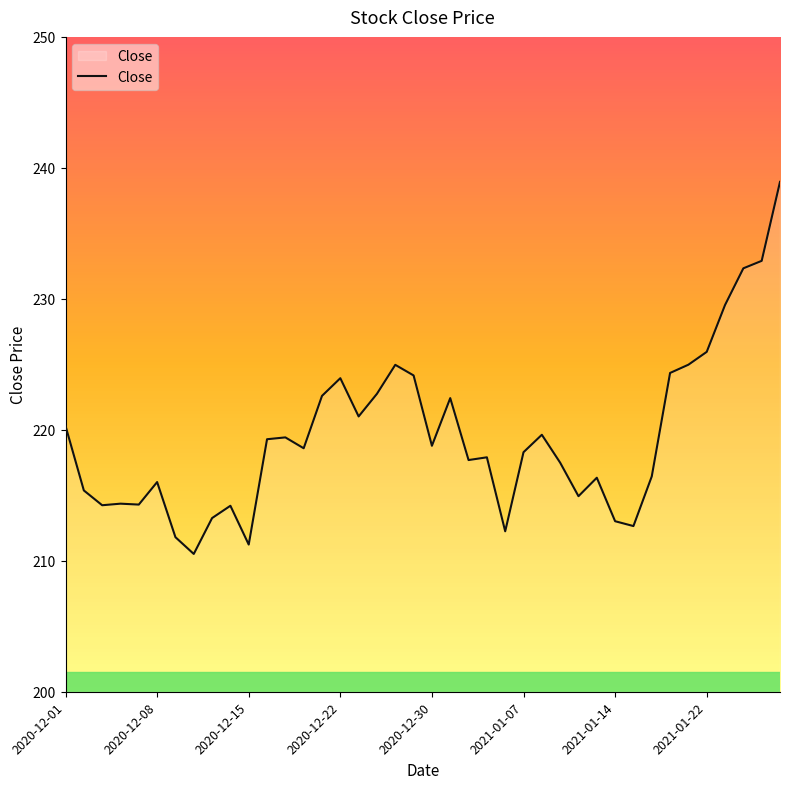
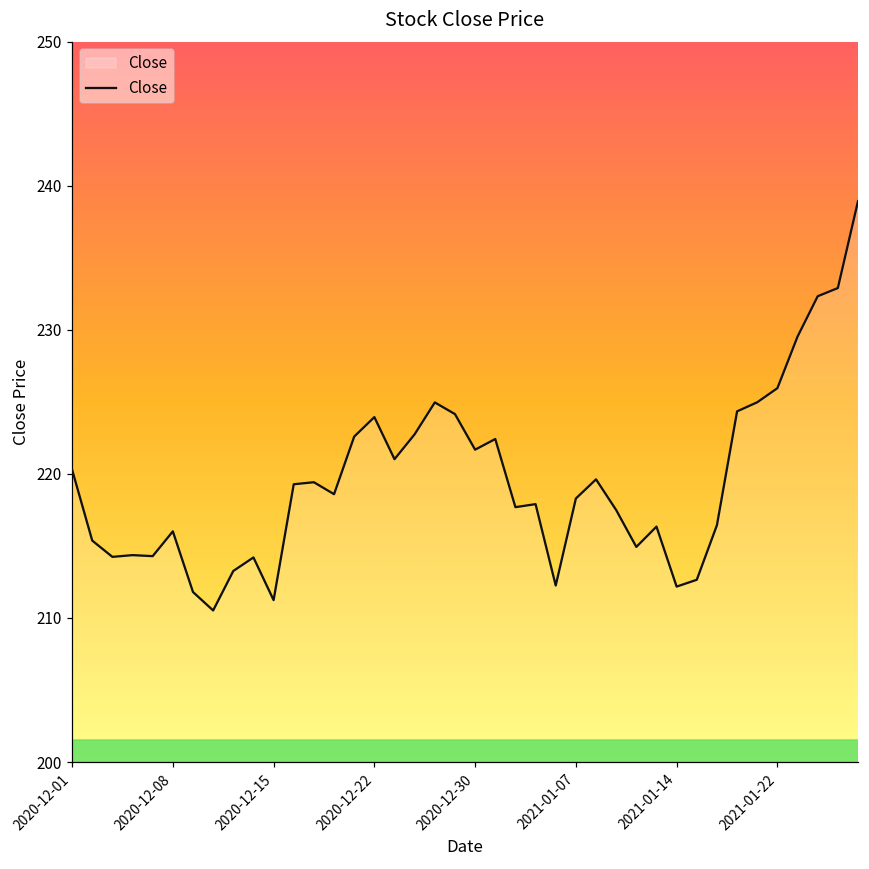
  {
    "2020-12-01": 220.3,
    "2020-12-08": 216.0,
    "2020-12-15": 211.2,
    "2020-12-22": 223.9,
-   "2020-12-30": 218.8,
+   "2020-12-30": 221.7,
    "2021-01-07": 218.3,
-   "2021-01-14": 213.0,
+   "2021-01-14": 212.2,
    "2021-01-22": 225.9
  }
